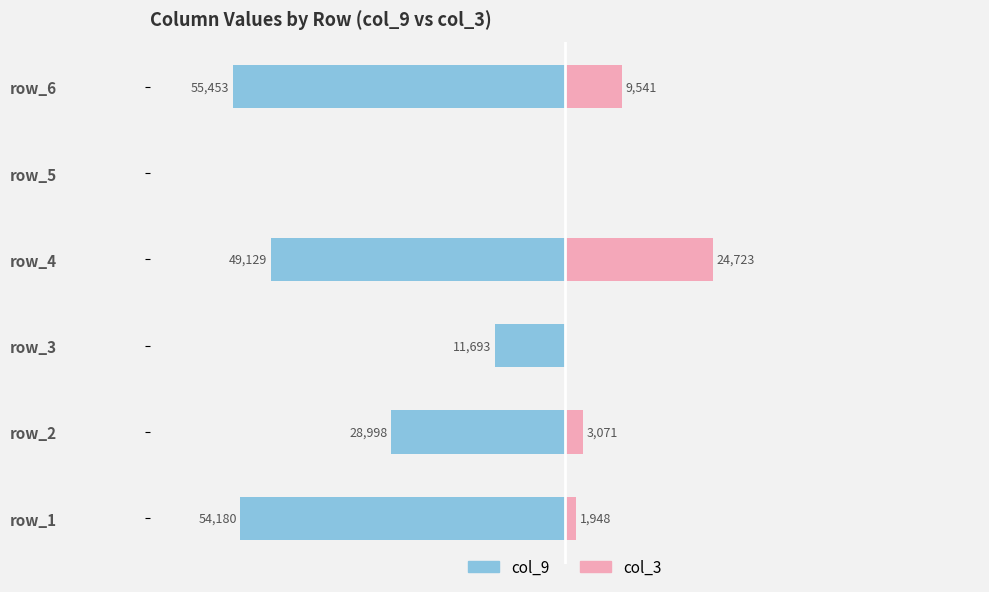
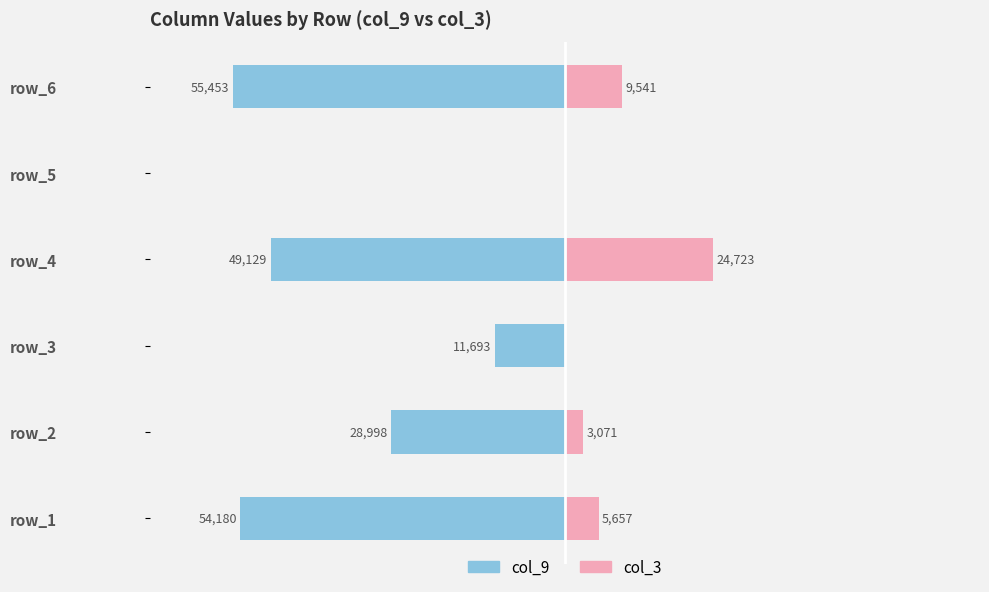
  {
    "col_3": {
      "row_6": "9,541",
      "row_4": "24,723",
      "row_2": "3,071",
-     "row_1": "1,948"
+     "row_1": "5,657"
    }
  }
